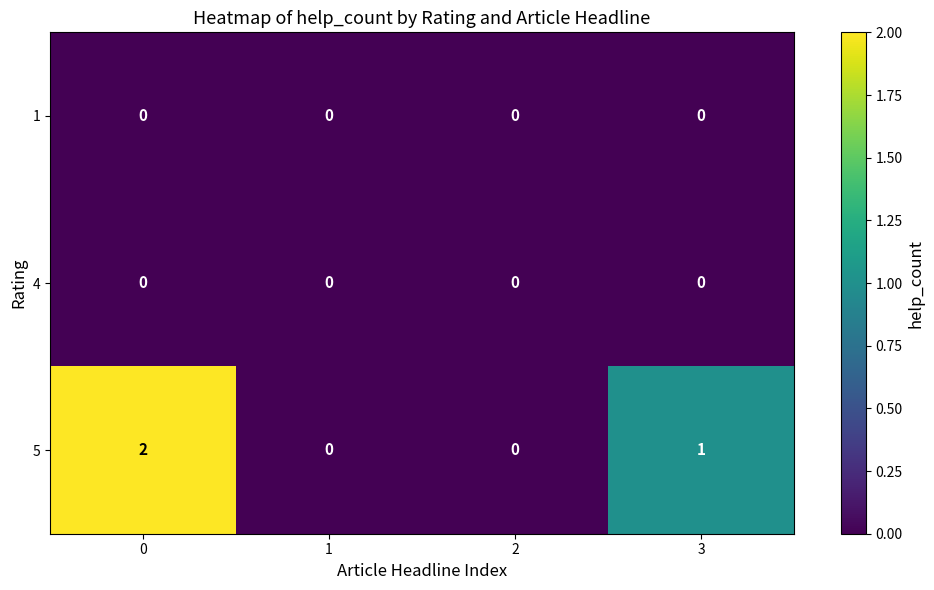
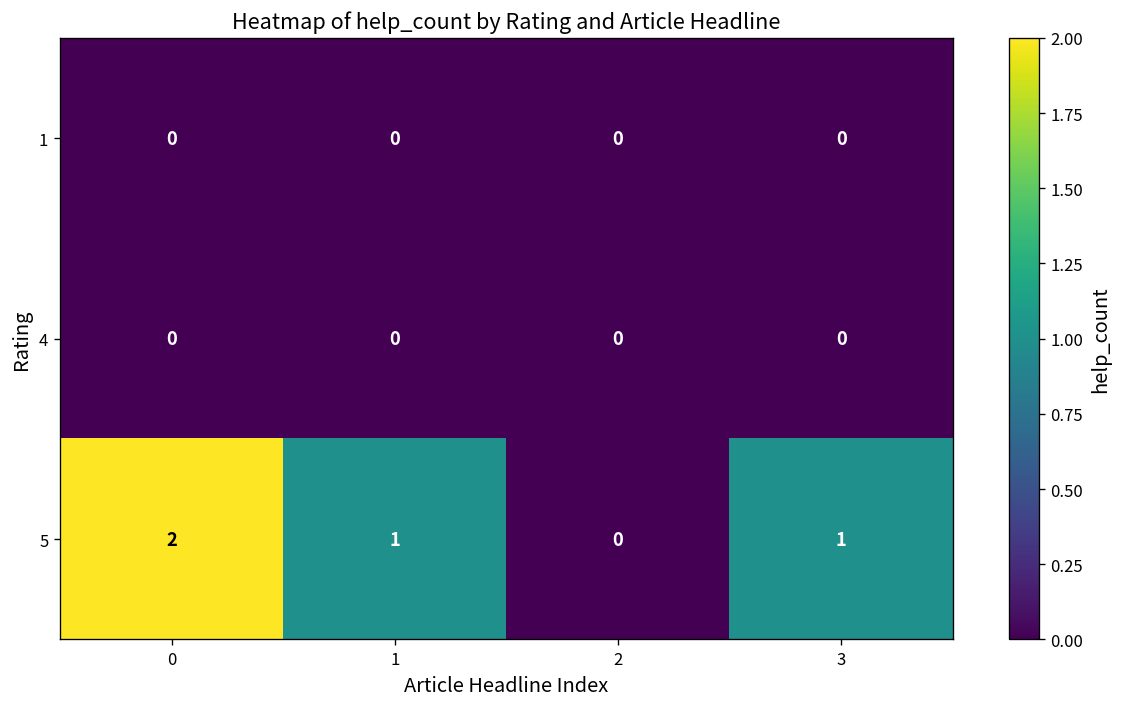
  {
    "1": {
      "0": 0,
      "1": 0,
      "2": 0,
      "3": 0
    },
    "4": {
      "0": 0,
      "1": 0,
      "2": 0,
      "3": 0
    },
    "5": {
      "0": 2,
-     "1": 0,
+     "1": 1,
      "2": 0,
      "3": 1
    }
  }
